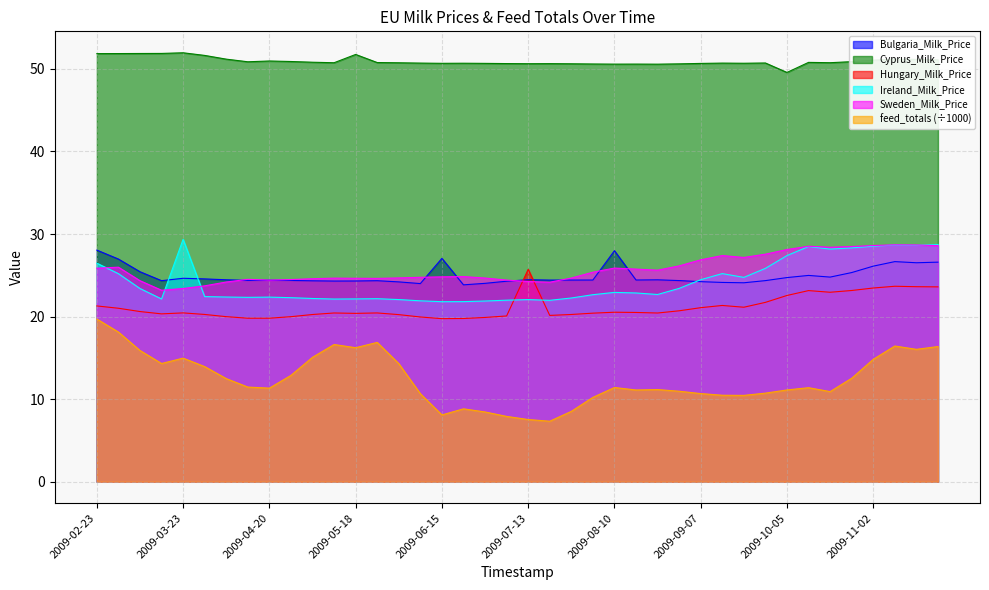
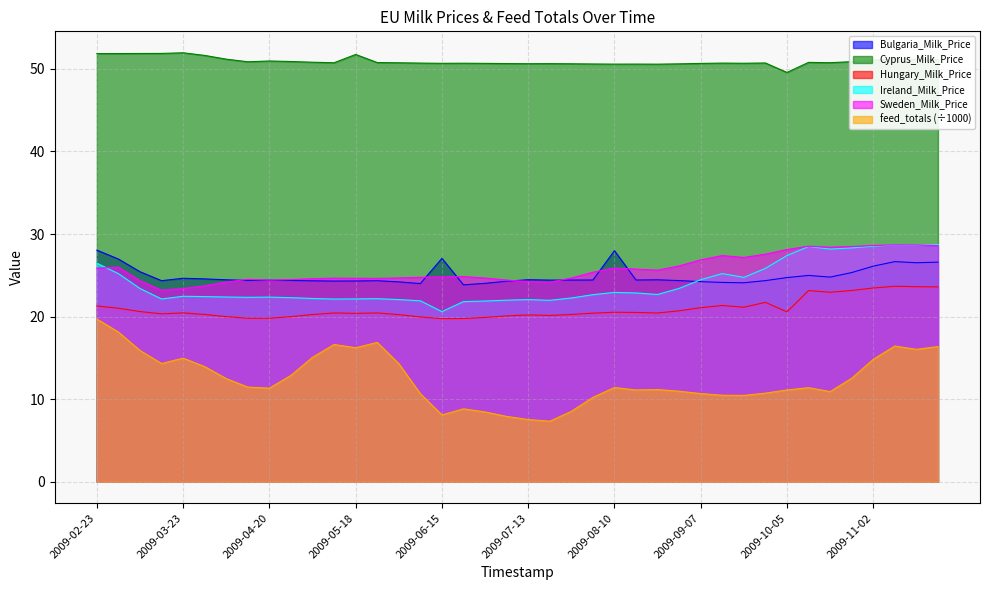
  {
    "Bulgaria_Milk_Price": {
      "2009-02-23": 28,
      "2009-03-23": 25,
      "2009-05-18": 24,
      "2009-06-15": 27,
      "2009-08-10": 28,
      "2009-10-05": 25,
      "2009-11-02": 26
    },
    "Cyprus_Milk_Price": {
      "2009-02-23": 52,
      "2009-03-23": 52,
      "2009-04-20": 51,
      "2009-05-18": 52,
      "2009-06-15": 51,
      "2009-07-13": 51,
      "2009-08-10": 51,
      "2009-09-07": 51,
      "2009-10-05": 50
    },
    "Hungary_Milk_Price": {
      "2009-02-23": 21,
      "2009-03-23": 20,
      "2009-04-20": 20,
      "2009-05-18": 20,
      "2009-06-15": 20,
-     "2009-07-13": 26,
+     "2009-07-13": 20,
      "2009-08-10": 21,
      "2009-09-07": 21,
-     "2009-10-05": 23,
+     "2009-10-05": 21,
      "2009-11-02": 23
    },
    "Ireland_Milk_Price": {
      "2009-02-23": 26,
-     "2009-03-23": 29,
+     "2009-03-23": 22,
      "2009-04-20": 22,
      "2009-05-18": 22,
-     "2009-06-15": 22,
+     "2009-06-15": 21,
      "2009-07-13": 22,
      "2009-08-10": 23,
      "2009-10-05": 27
    },
    "Sweden_Milk_Price": {
      "2009-02-23": 26,
      "2009-03-23": 23,
      "2009-05-18": 25,
      "2009-06-15": 25,
      "2009-08-10": 26,
      "2009-09-07": 27,
      "2009-10-05": 28
    },
    "feed_totals (÷1000)": {
      "2009-02-23": 20,
      "2009-03-23": 15,
      "2009-04-20": 11,
      "2009-05-18": 16,
      "2009-06-15": 8,
      "2009-07-13": 8,
      "2009-08-10": 11,
      "2009-09-07": 11,
      "2009-10-05": 11,
      "2009-11-02": 15
    }
  }
